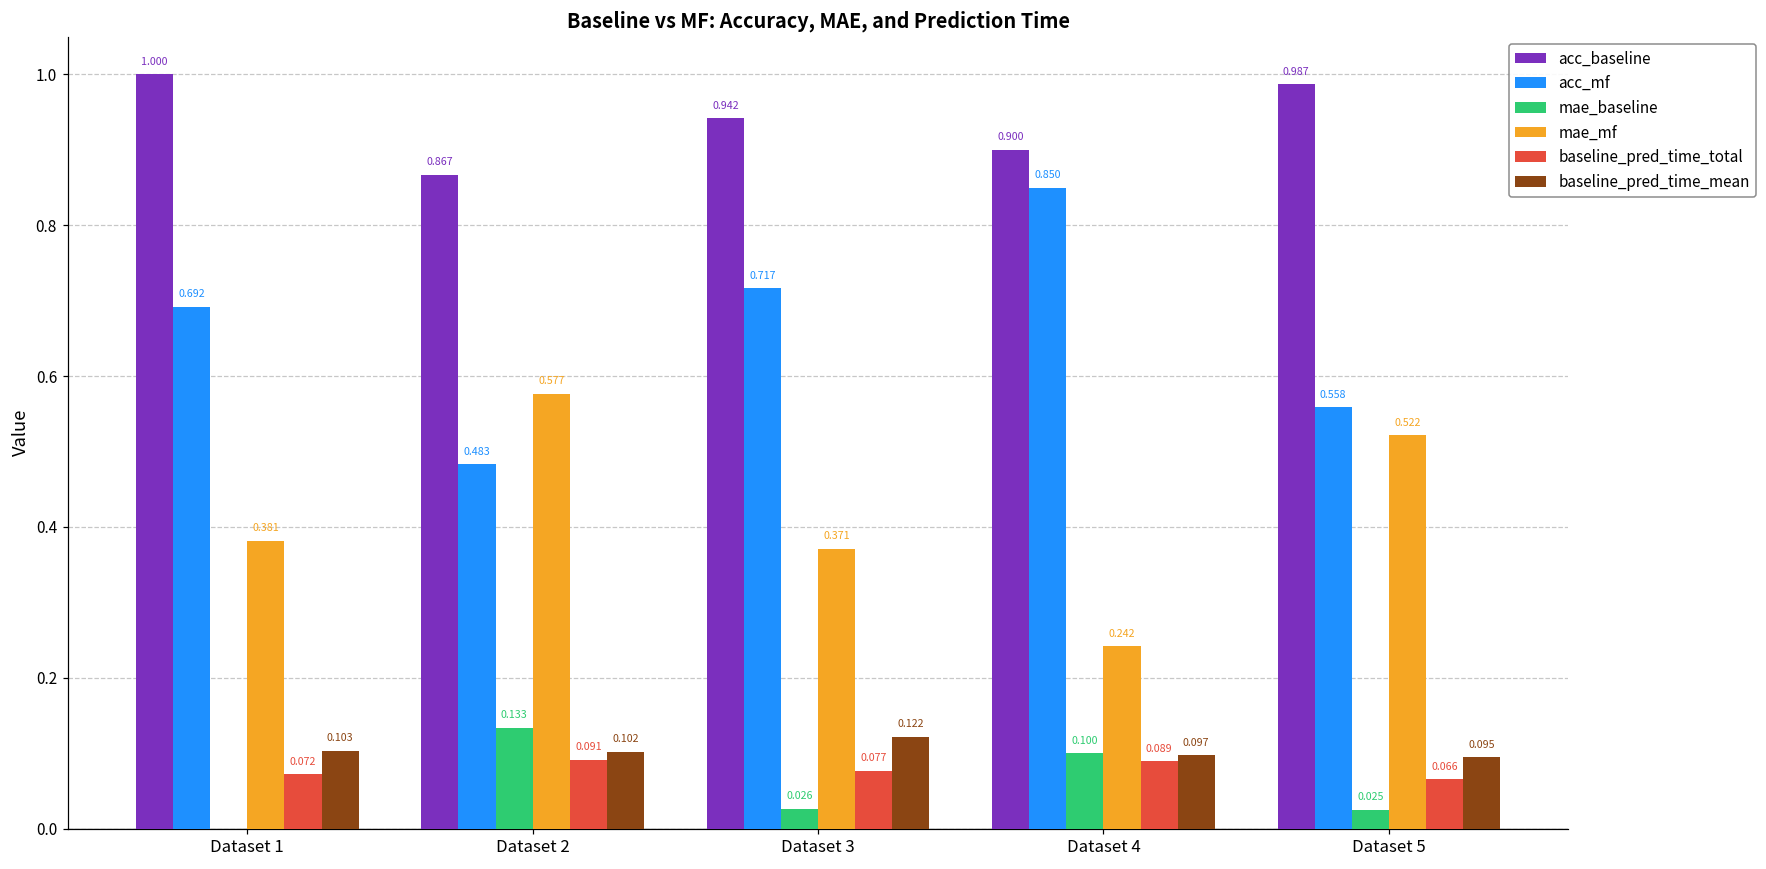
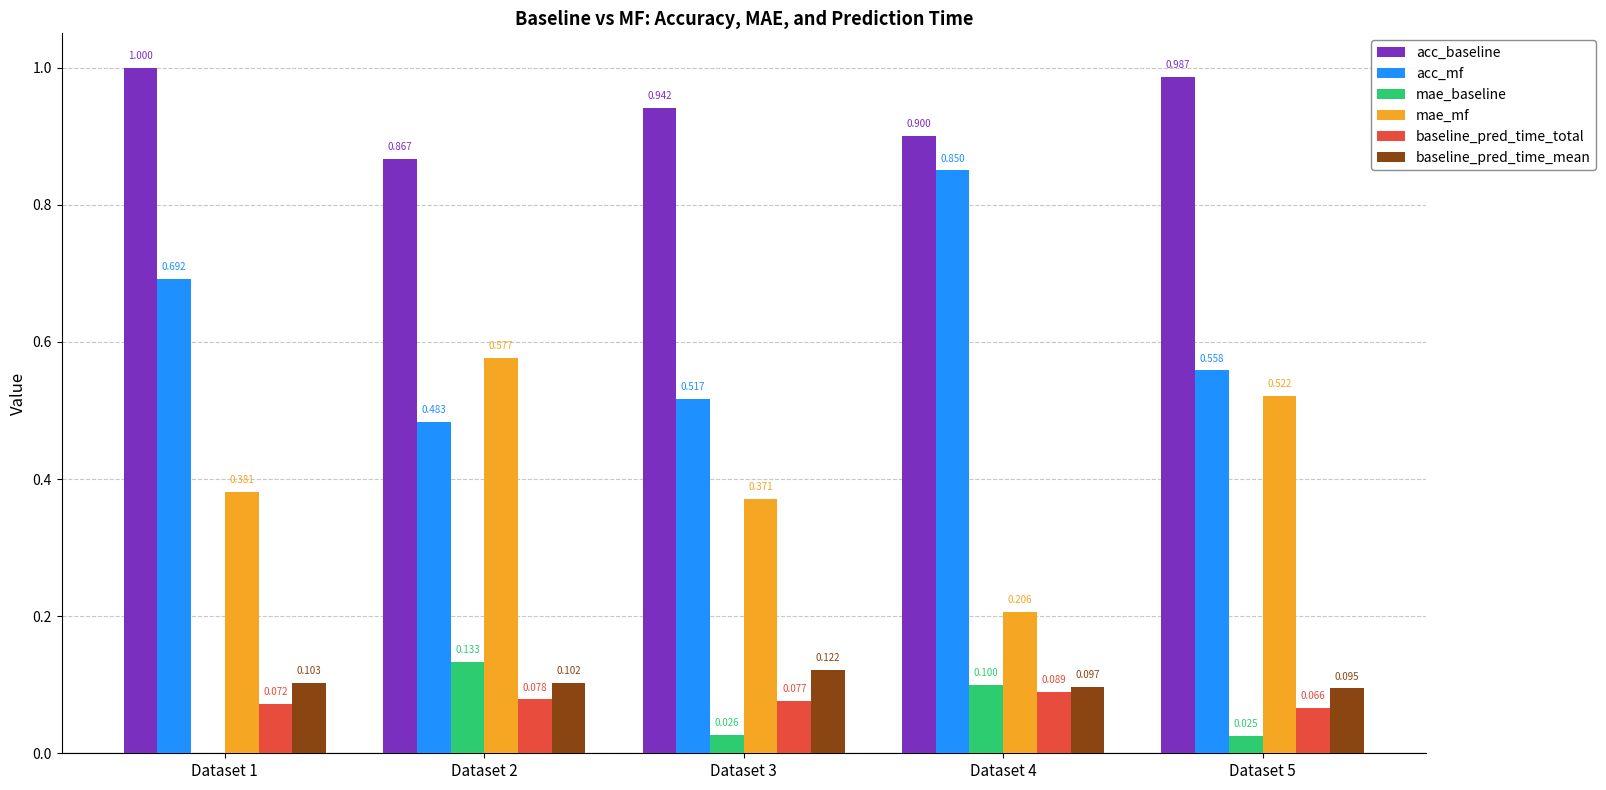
  {
    "acc_baseline": {
      "Dataset 1": 1.000,
      "Dataset 2": 0.867,
      "Dataset 3": 0.942,
      "Dataset 4": 0.900,
      "Dataset 5": 0.987
    },
    "acc_mf": {
      "Dataset 1": 0.692,
      "Dataset 2": 0.483,
-     "Dataset 3": 0.717,
+     "Dataset 3": 0.517,
      "Dataset 4": 0.850,
      "Dataset 5": 0.558
    },
    "mae_baseline": {
      "Dataset 2": 0.133,
      "Dataset 3": 0.026,
      "Dataset 4": 0.100,
      "Dataset 5": 0.025
    },
    "mae_mf": {
      "Dataset 1": 0.381,
      "Dataset 2": 0.577,
      "Dataset 3": 0.371,
-     "Dataset 4": 0.242,
+     "Dataset 4": 0.206,
      "Dataset 5": 0.522
    },
    "baseline_pred_time_total": {
      "Dataset 1": 0.072,
-     "Dataset 2": 0.091,
+     "Dataset 2": 0.078,
      "Dataset 3": 0.077,
      "Dataset 4": 0.089,
      "Dataset 5": 0.066
    },
    "baseline_pred_time_mean": {
      "Dataset 1": 0.103,
      "Dataset 2": 0.102,
      "Dataset 3": 0.122,
      "Dataset 4": 0.097,
      "Dataset 5": 0.095
    }
  }
